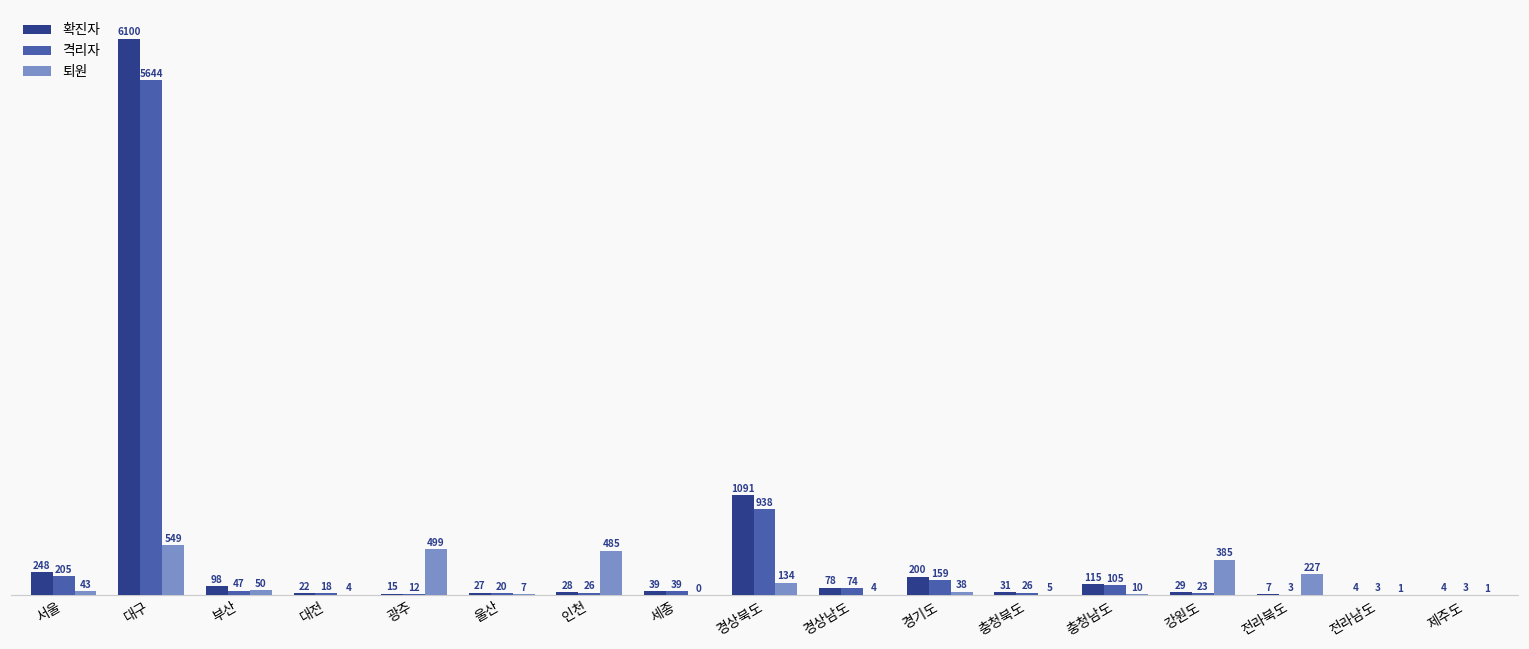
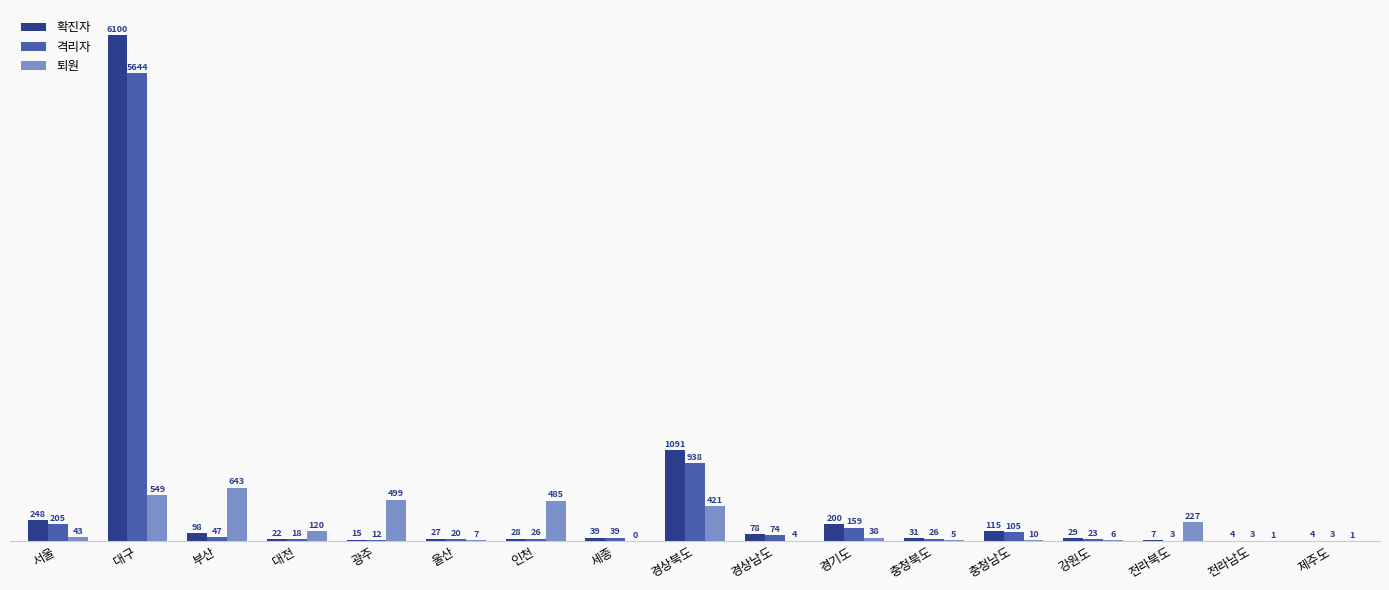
  {
    "퇴원": {
      "서울": 43,
      "대구": 549,
-     "부산": 50,
-     "대전": 4,
+     "부산": 643,
+     "대전": 120,
      "광주": 499,
      "울산": 7,
      "인천": 485,
      "세종": 0,
-     "경상북도": 134,
+     "경상북도": 421,
      "경상남도": 4,
      "경기도": 38,
      "충청북도": 5,
      "충청남도": 10,
-     "강원도": 385,
+     "강원도": 6,
      "전라북도": 227,
      "전라남도": 1,
      "제주도": 1
    }
  }
